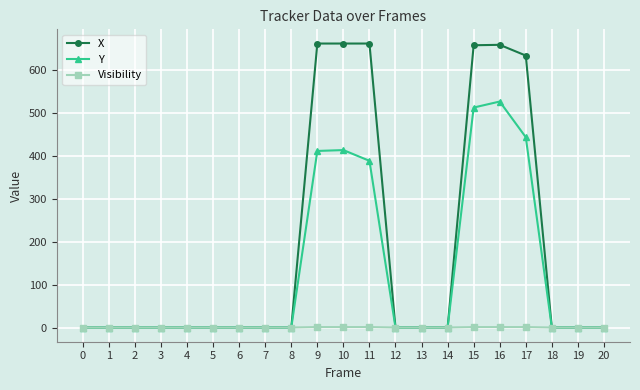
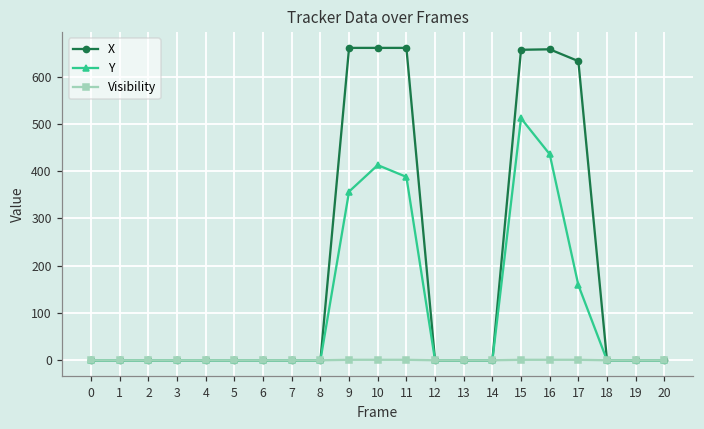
  {
    "X": {
      "9": 660,
      "10": 660,
      "11": 660,
      "15": 660,
      "16": 660,
      "17": 630
    },
    "Y": {
-     "9": 410,
+     "9": 360,
      "10": 410,
      "11": 390,
      "15": 510,
-     "16": 530,
-     "17": 440
+     "16": 440,
+     "17": 160
    },
    "Visibility": {
      "9": 0,
      "10": 0,
      "11": 0,
      "15": 0,
      "16": 0,
      "17": 0
    }
  }
